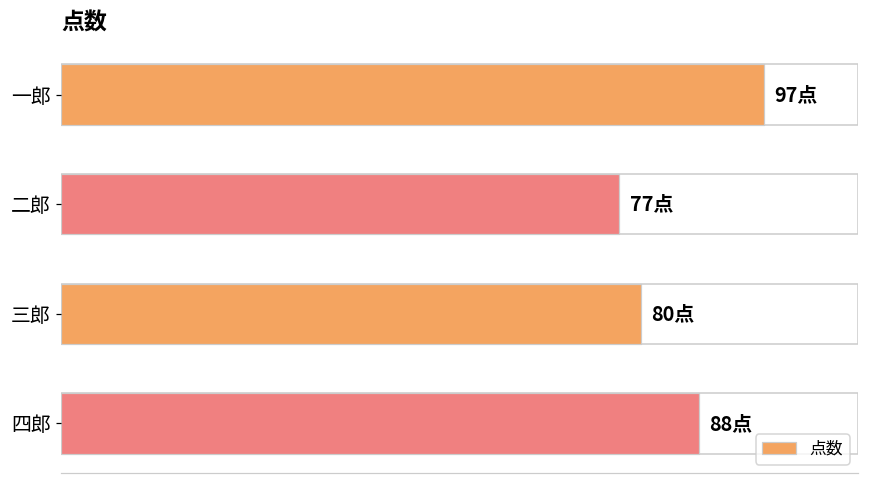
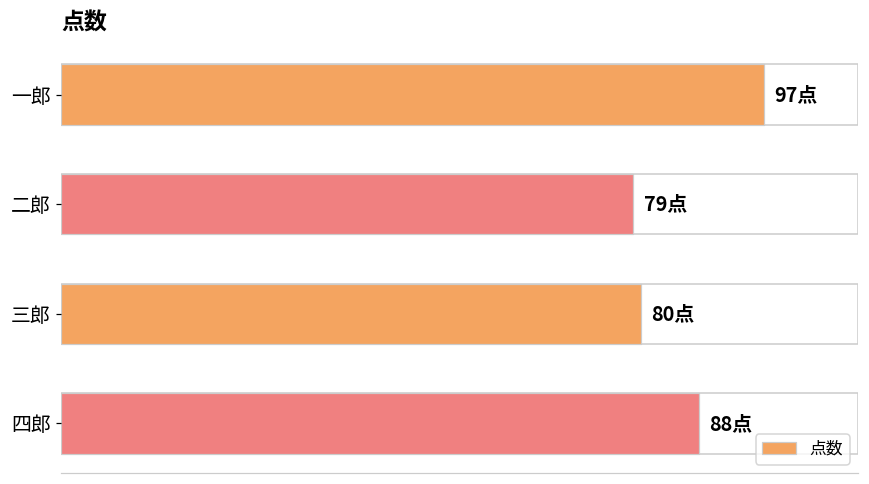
  {
    "一郎": "97点",
-   "二郎": "77点",
+   "二郎": "79点",
    "三郎": "80点",
    "四郎": "88点"
  }
